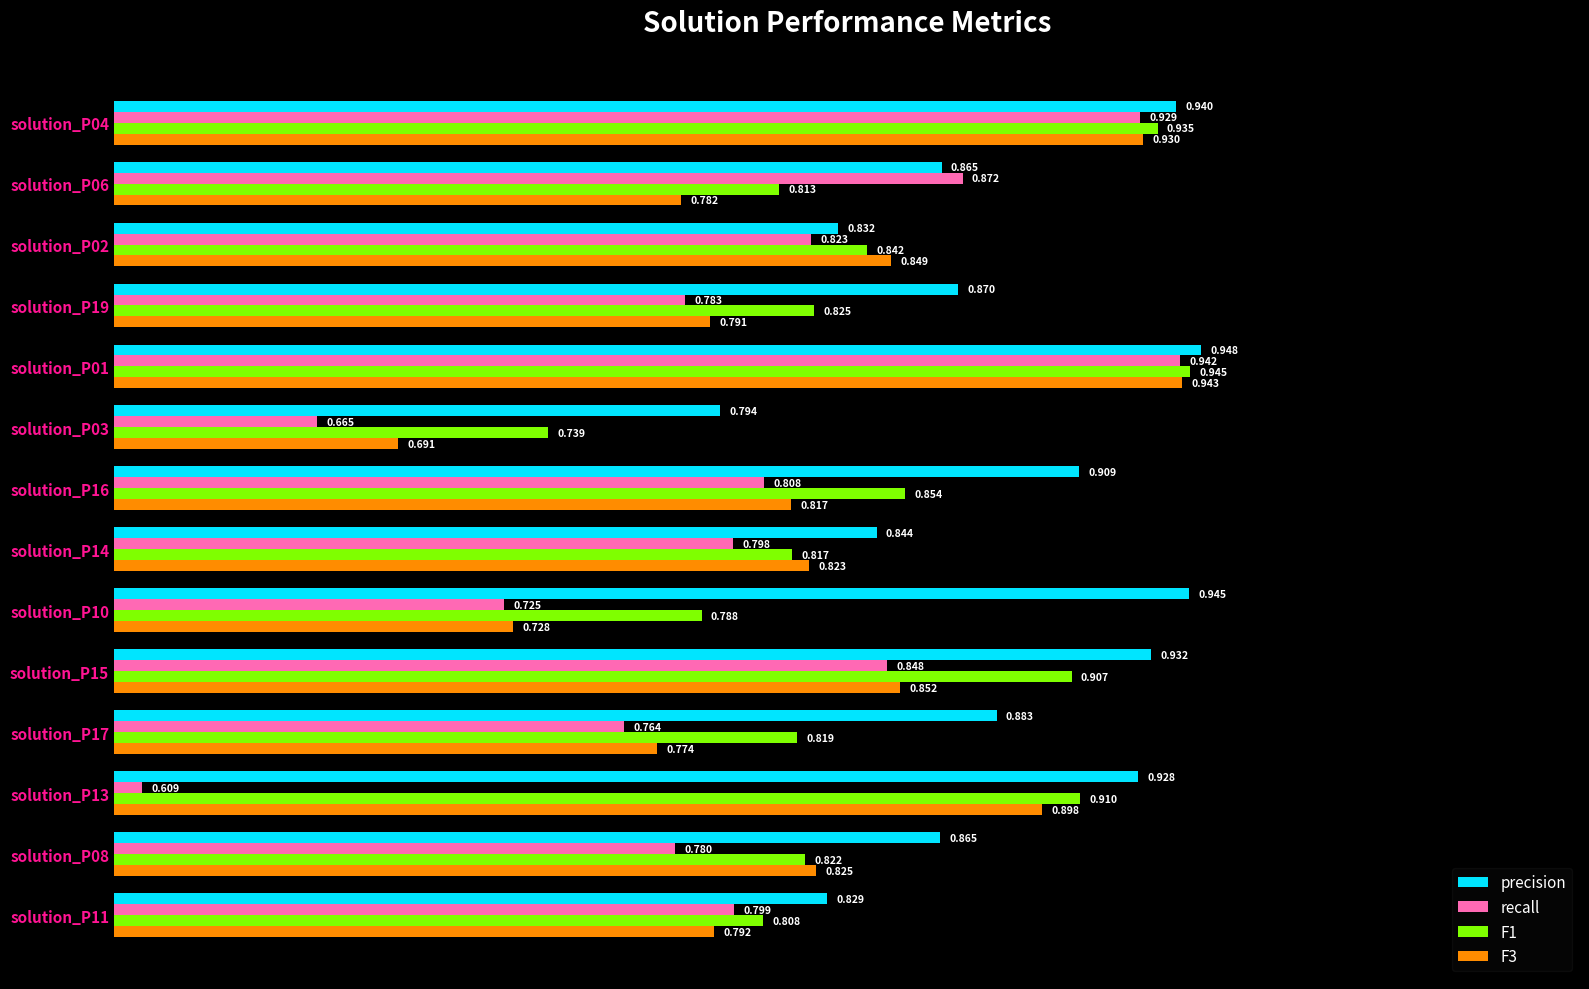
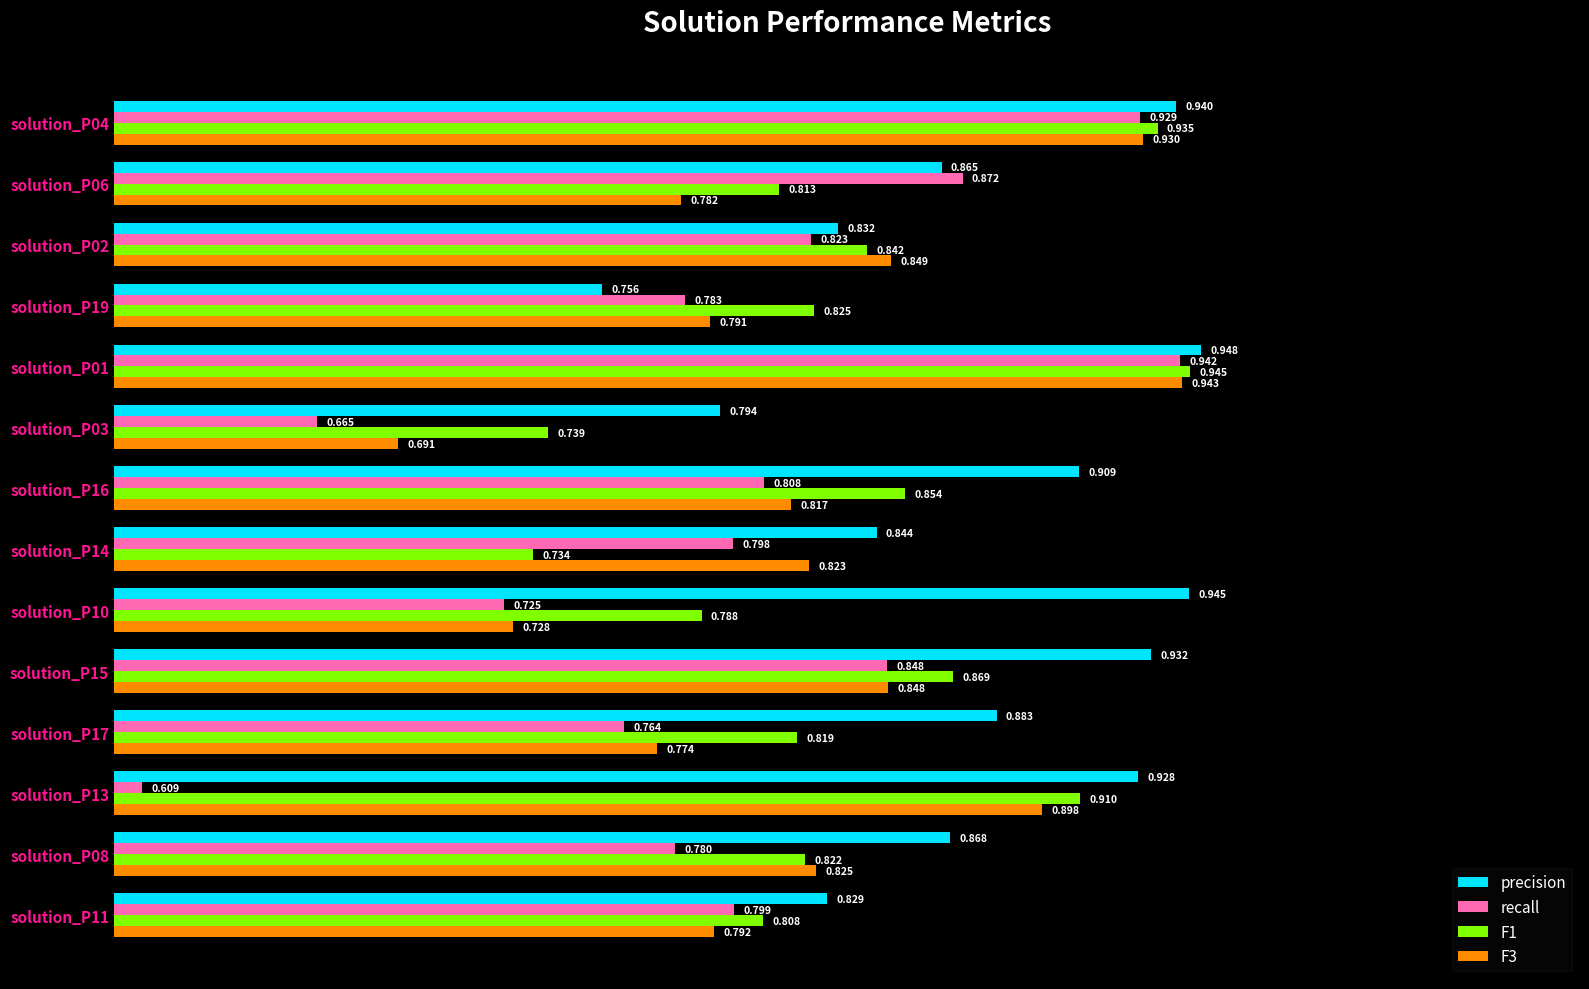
  {
    "precision": {
      "solution_P04": 0.940,
      "solution_P06": 0.865,
      "solution_P02": 0.832,
-     "solution_P19": 0.870,
+     "solution_P19": 0.756,
      "solution_P01": 0.948,
      "solution_P03": 0.794,
      "solution_P16": 0.909,
      "solution_P14": 0.844,
      "solution_P10": 0.945,
      "solution_P15": 0.932,
      "solution_P17": 0.883,
      "solution_P13": 0.928,
-     "solution_P08": 0.865,
+     "solution_P08": 0.868,
      "solution_P11": 0.829
    },
    "recall": {
      "solution_P04": 0.929,
      "solution_P06": 0.872,
      "solution_P02": 0.823,
      "solution_P19": 0.783,
      "solution_P01": 0.942,
      "solution_P03": 0.665,
      "solution_P16": 0.808,
      "solution_P14": 0.798,
      "solution_P10": 0.725,
      "solution_P15": 0.848,
      "solution_P17": 0.764,
      "solution_P13": 0.609,
      "solution_P08": 0.780,
      "solution_P11": 0.799
    },
    "F1": {
      "solution_P04": 0.935,
      "solution_P06": 0.813,
      "solution_P02": 0.842,
      "solution_P19": 0.825,
      "solution_P01": 0.945,
      "solution_P03": 0.739,
      "solution_P16": 0.854,
-     "solution_P14": 0.817,
+     "solution_P14": 0.734,
      "solution_P10": 0.788,
-     "solution_P15": 0.907,
+     "solution_P15": 0.869,
      "solution_P17": 0.819,
      "solution_P13": 0.910,
      "solution_P08": 0.822,
      "solution_P11": 0.808
    },
    "F3": {
      "solution_P04": 0.930,
      "solution_P06": 0.782,
      "solution_P02": 0.849,
      "solution_P19": 0.791,
      "solution_P01": 0.943,
      "solution_P03": 0.691,
      "solution_P16": 0.817,
      "solution_P14": 0.823,
      "solution_P10": 0.728,
-     "solution_P15": 0.852,
+     "solution_P15": 0.848,
      "solution_P17": 0.774,
      "solution_P13": 0.898,
      "solution_P08": 0.825,
      "solution_P11": 0.792
    }
  }
